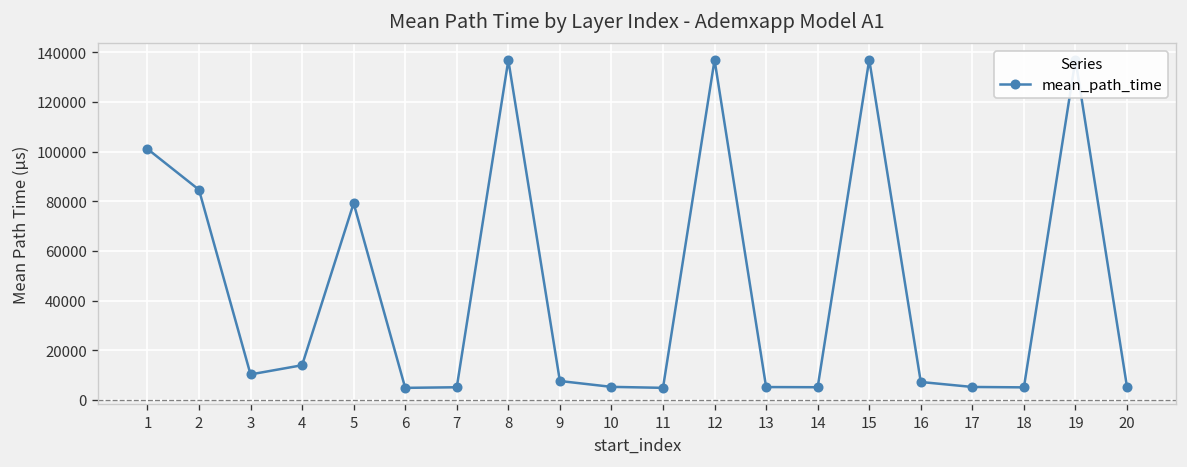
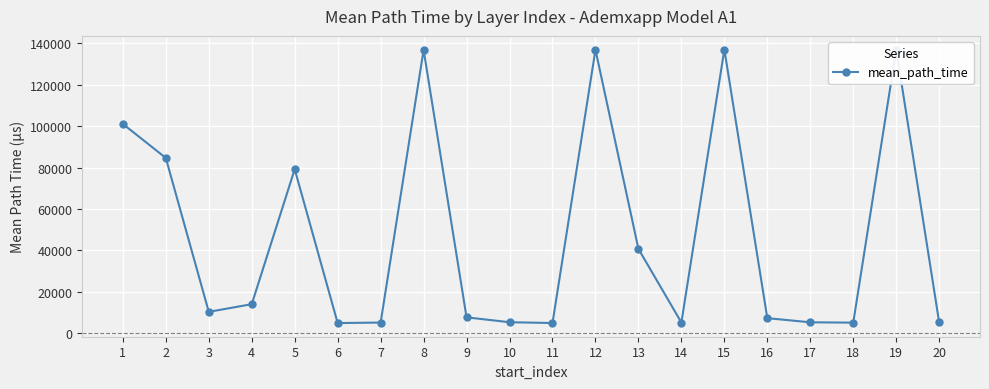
  {
    "1": 101000,
    "2": 85000,
    "3": 10000,
    "4": 14000,
    "5": 79000,
    "6": 5000,
    "7": 5000,
    "8": 137000,
    "9": 8000,
    "10": 5000,
    "11": 5000,
    "12": 137000,
-   "13": 5000,
+   "13": 41000,
    "14": 5000,
    "15": 137000,
    "16": 7000,
    "17": 5000,
    "18": 5000,
    "20": 5000
  }
